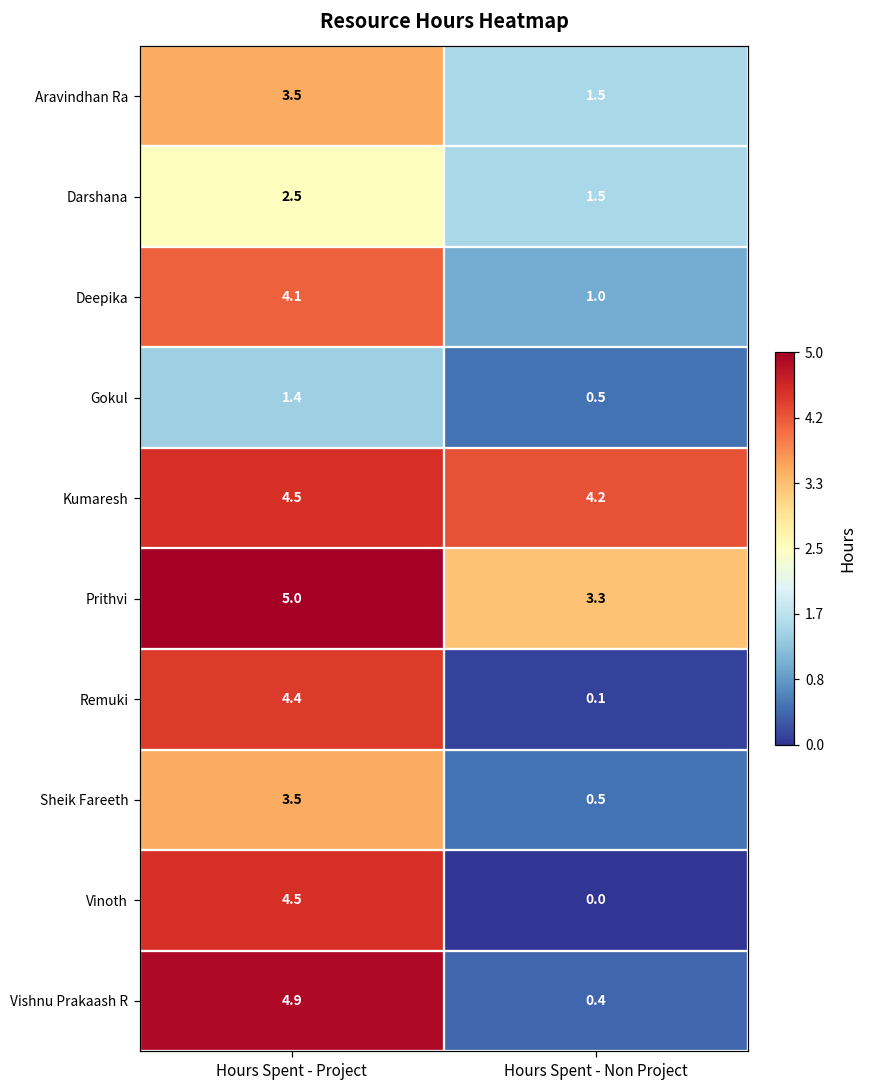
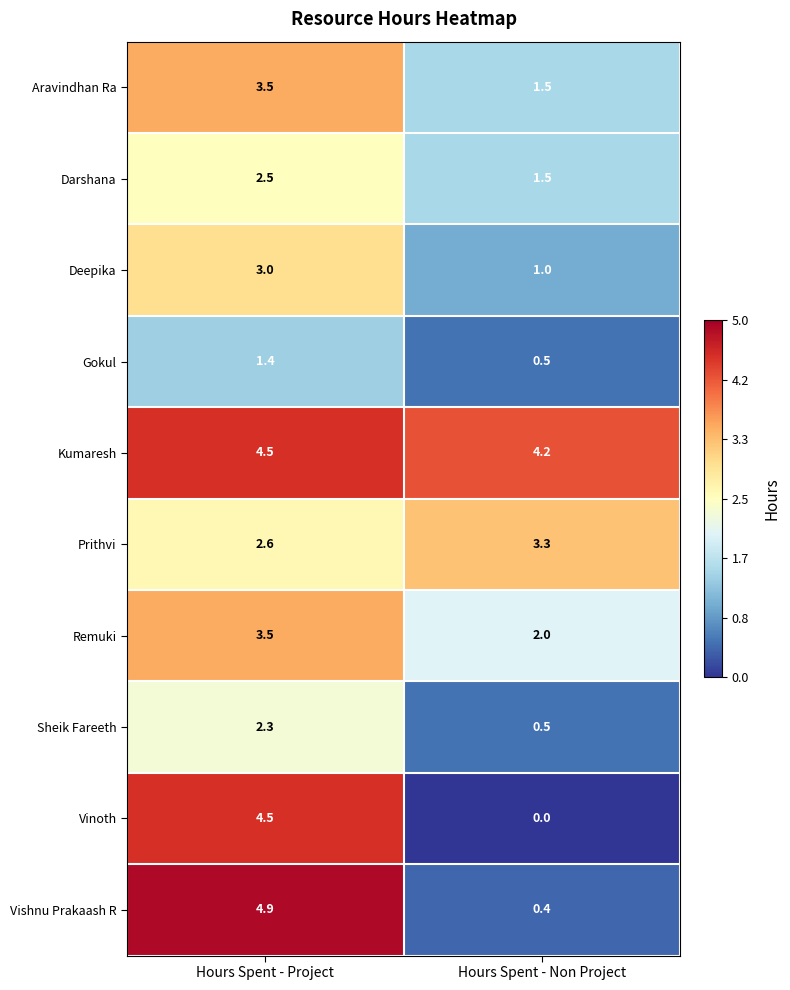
  {
    "Aravindhan Ra": {
      "Hours Spent - Project": 3.5,
      "Hours Spent - Non Project": 1.5
    },
    "Darshana": {
      "Hours Spent - Project": 2.5,
      "Hours Spent - Non Project": 1.5
    },
    "Deepika": {
-     "Hours Spent - Project": 4.1,
+     "Hours Spent - Project": 3.0,
      "Hours Spent - Non Project": 1.0
    },
    "Gokul": {
      "Hours Spent - Project": 1.4,
      "Hours Spent - Non Project": 0.5
    },
    "Kumaresh": {
      "Hours Spent - Project": 4.5,
      "Hours Spent - Non Project": 4.2
    },
    "Prithvi": {
-     "Hours Spent - Project": 5.0,
+     "Hours Spent - Project": 2.6,
      "Hours Spent - Non Project": 3.3
    },
    "Remuki": {
-     "Hours Spent - Project": 4.4,
-     "Hours Spent - Non Project": 0.1
+     "Hours Spent - Project": 3.5,
+     "Hours Spent - Non Project": 2.0
    },
    "Sheik Fareeth": {
-     "Hours Spent - Project": 3.5,
+     "Hours Spent - Project": 2.3,
      "Hours Spent - Non Project": 0.5
    },
    "Vinoth": {
      "Hours Spent - Project": 4.5,
      "Hours Spent - Non Project": 0.0
    },
    "Vishnu Prakaash R": {
      "Hours Spent - Project": 4.9,
      "Hours Spent - Non Project": 0.4
    }
  }
